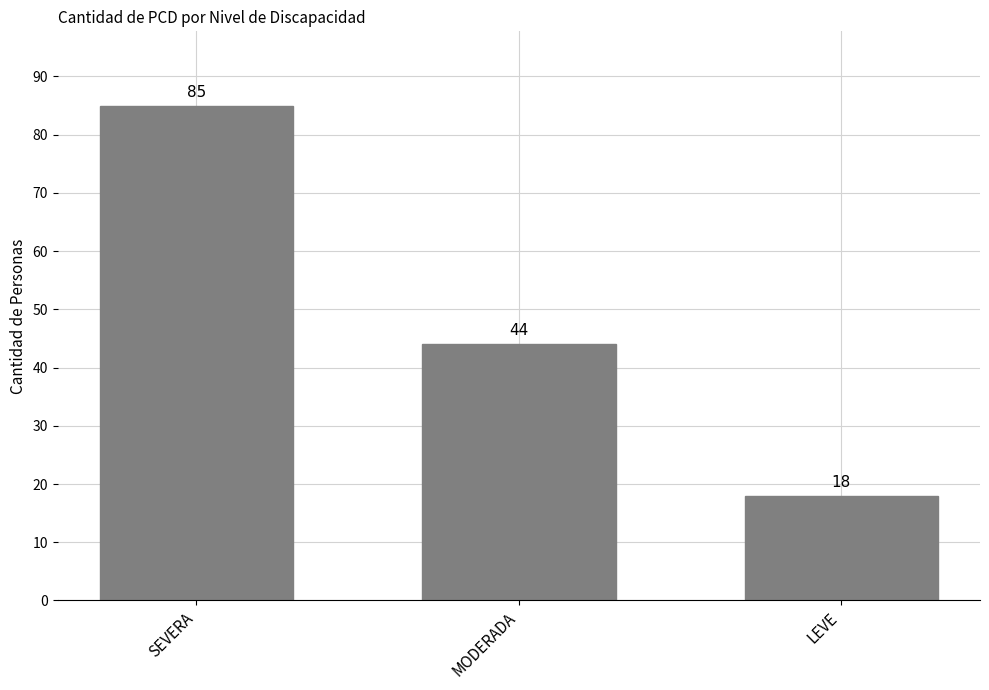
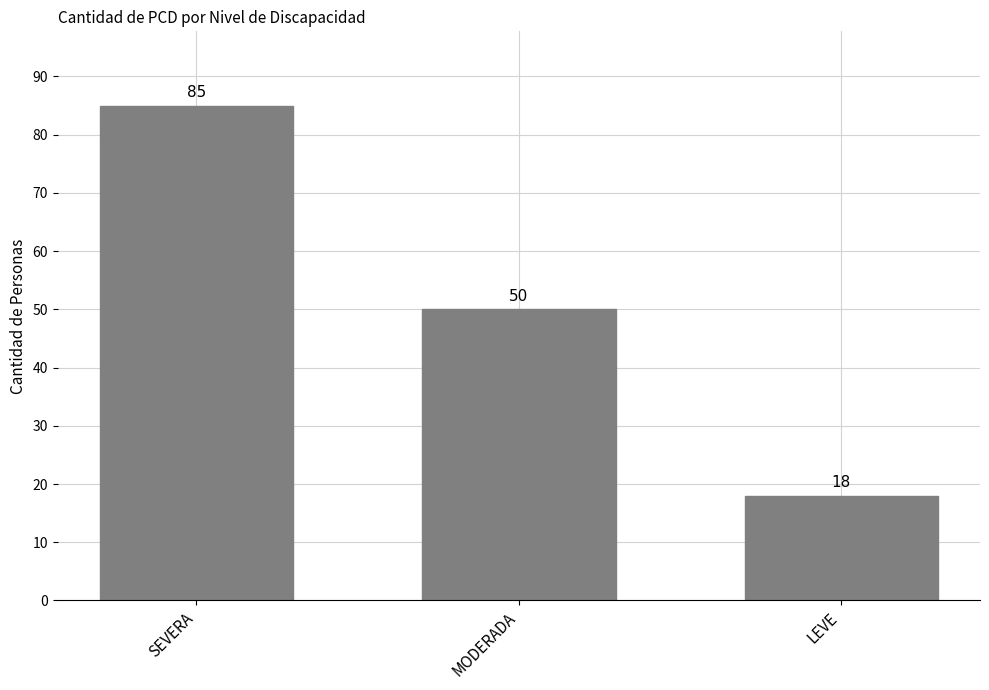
  {
    "SEVERA": 85,
-   "MODERADA": 44,
+   "MODERADA": 50,
    "LEVE": 18
  }
